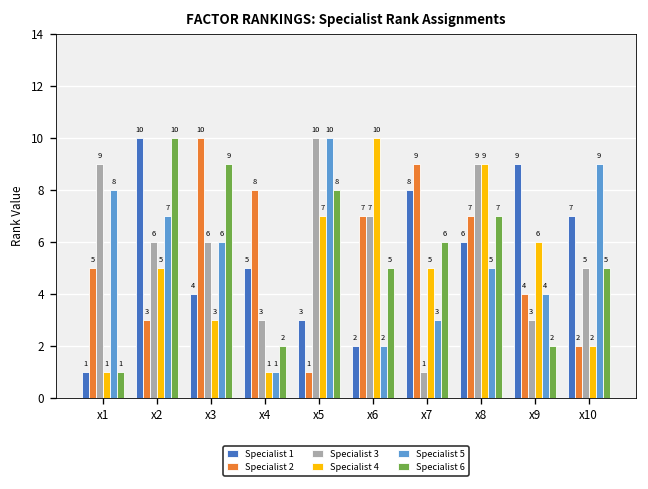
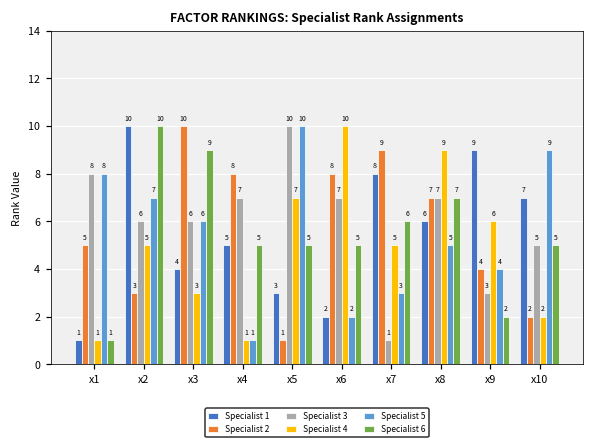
  {
    "Specialist 2": {
      "x1": 5,
      "x2": 3,
      "x3": 10,
      "x4": 8,
      "x5": 1,
-     "x6": 7,
+     "x6": 8,
      "x7": 9,
      "x8": 7,
      "x9": 4,
      "x10": 2
    },
    "Specialist 3": {
-     "x1": 9,
+     "x1": 8,
      "x2": 6,
      "x3": 6,
-     "x4": 3,
+     "x4": 7,
      "x5": 10,
      "x6": 7,
      "x7": 1,
-     "x8": 9,
+     "x8": 7,
      "x9": 3,
      "x10": 5
    },
    "Specialist 4": {
      "x1": 1,
      "x2": 5,
      "x3": 3,
      "x4": 1,
      "x5": 7,
      "x6": 10,
      "x7": 5,
      "x8": 9,
      "x9": 6,
      "x10": 2
    },
    "Specialist 6": {
      "x1": 1,
      "x2": 10,
      "x3": 9,
-     "x4": 2,
-     "x5": 8,
+     "x4": 5,
+     "x5": 5,
      "x6": 5,
      "x7": 6,
      "x8": 7,
      "x9": 2,
      "x10": 5
    }
  }
